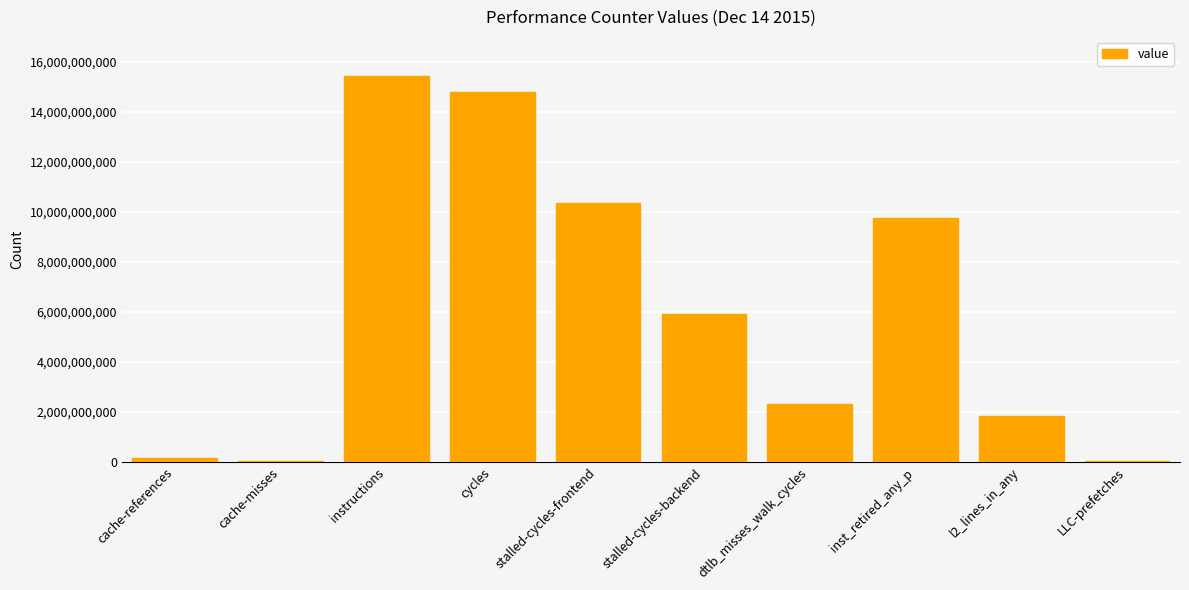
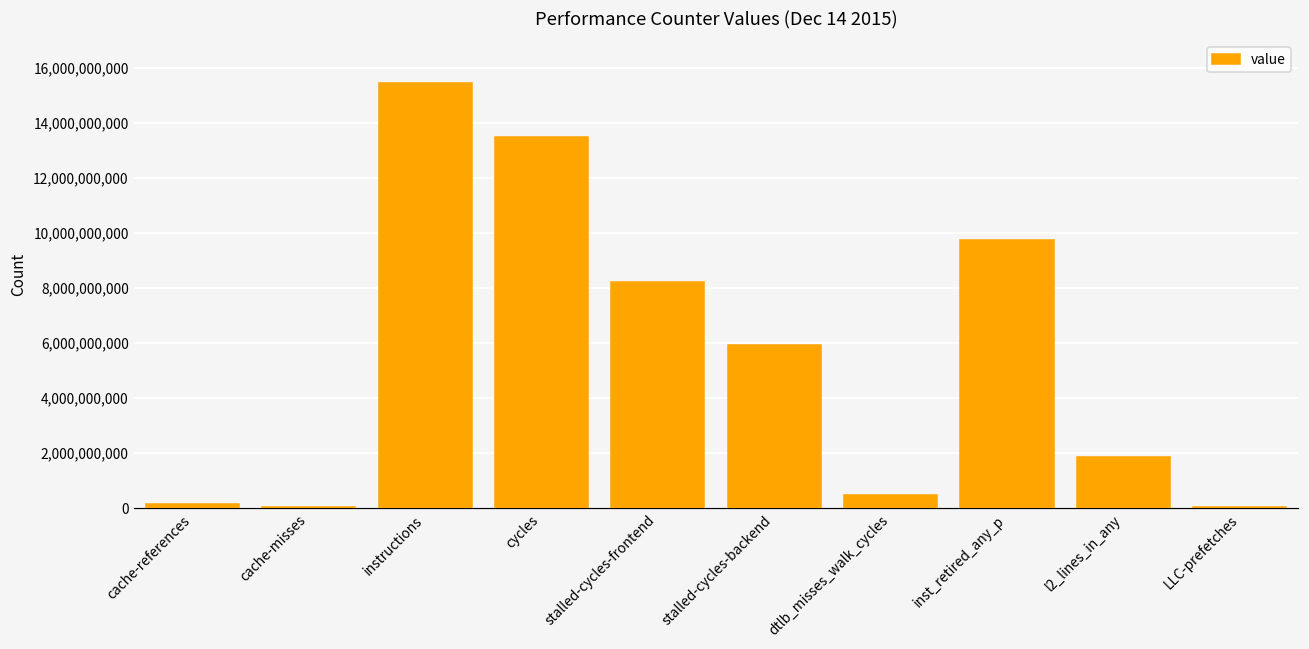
  {
    "cache-references": "200,000,000",
    "instructions": "15,400,000,000",
-   "cycles": "14,800,000,000",
-   "stalled-cycles-frontend": "10,400,000,000",
+   "cycles": "13,500,000,000",
+   "stalled-cycles-frontend": "8,200,000,000",
    "stalled-cycles-backend": "5,900,000,000",
-   "dtlb_misses_walk_cycles": "2,300,000,000",
+   "dtlb_misses_walk_cycles": "500,000,000",
    "inst_retired_any_p": "9,700,000,000",
    "l2_lines_in_any": "1,800,000,000"
  }
